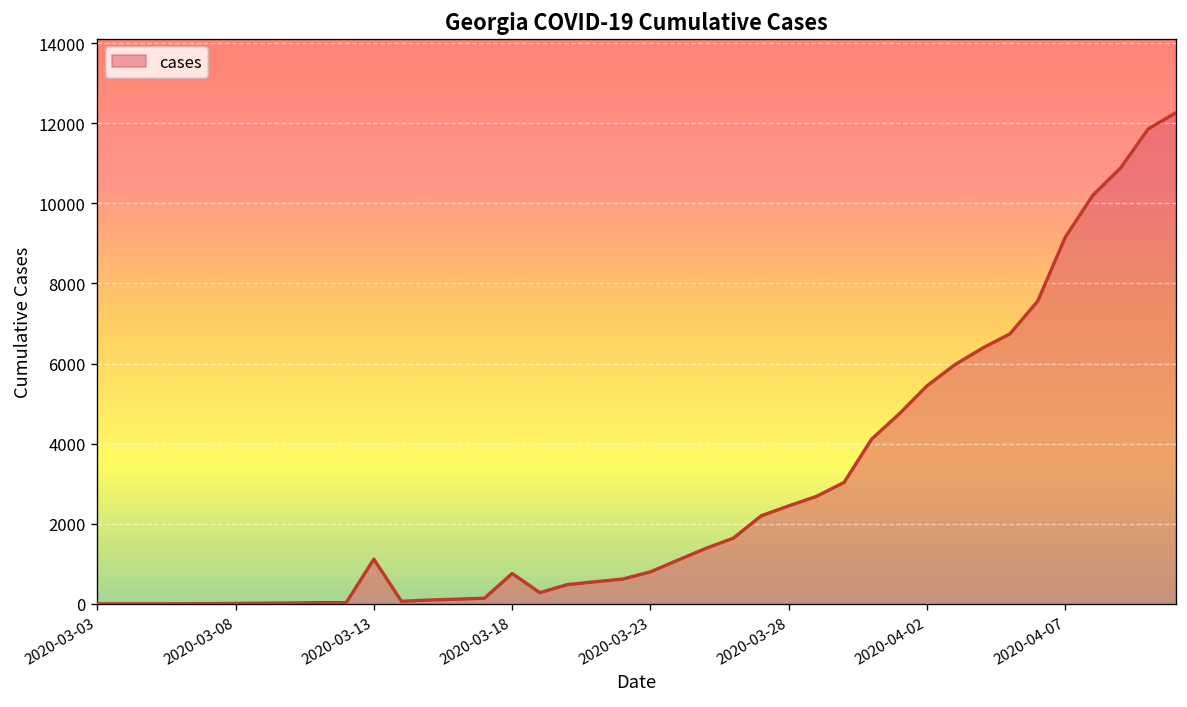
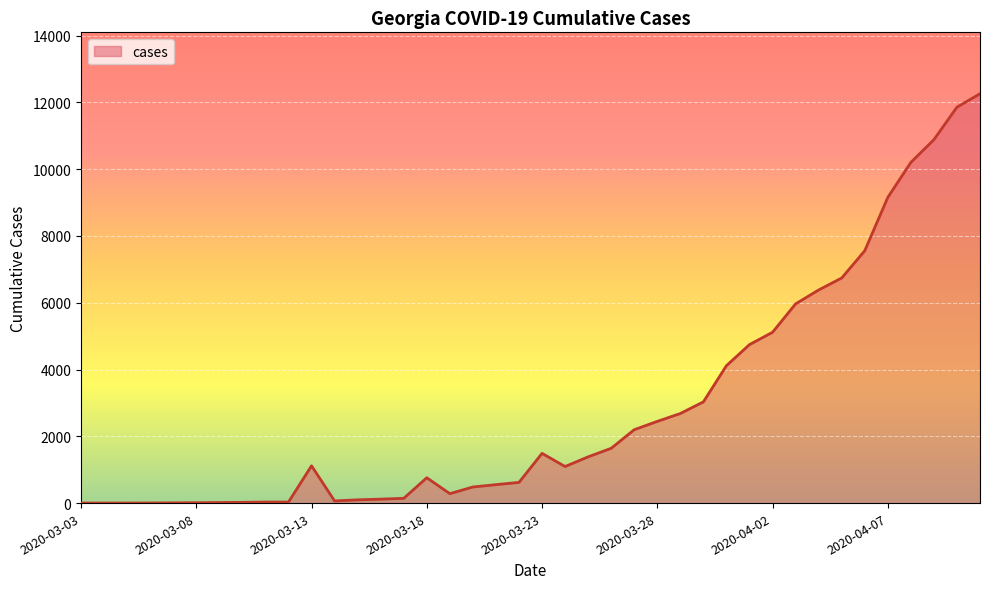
  {
    "2020-03-03": 0,
    "2020-03-08": 0,
    "2020-03-13": 1100,
    "2020-03-18": 800,
-   "2020-03-23": 800,
+   "2020-03-23": 1500,
    "2020-03-28": 2400,
-   "2020-04-02": 5400,
+   "2020-04-02": 5100,
    "2020-04-07": 9200
  }
